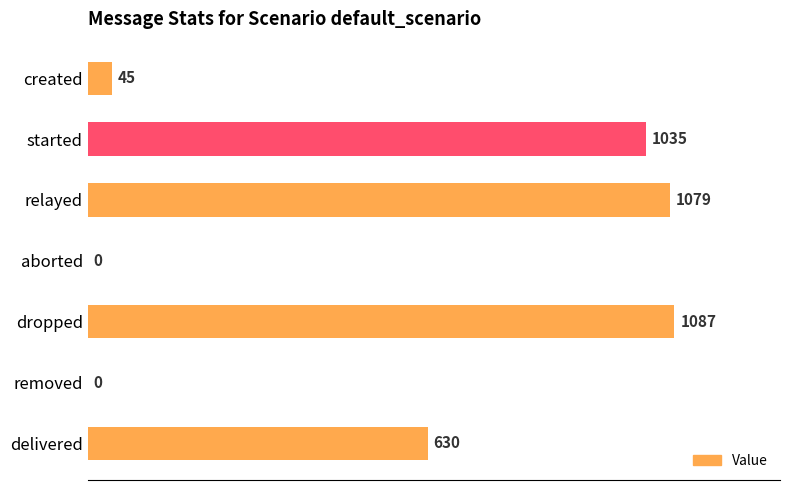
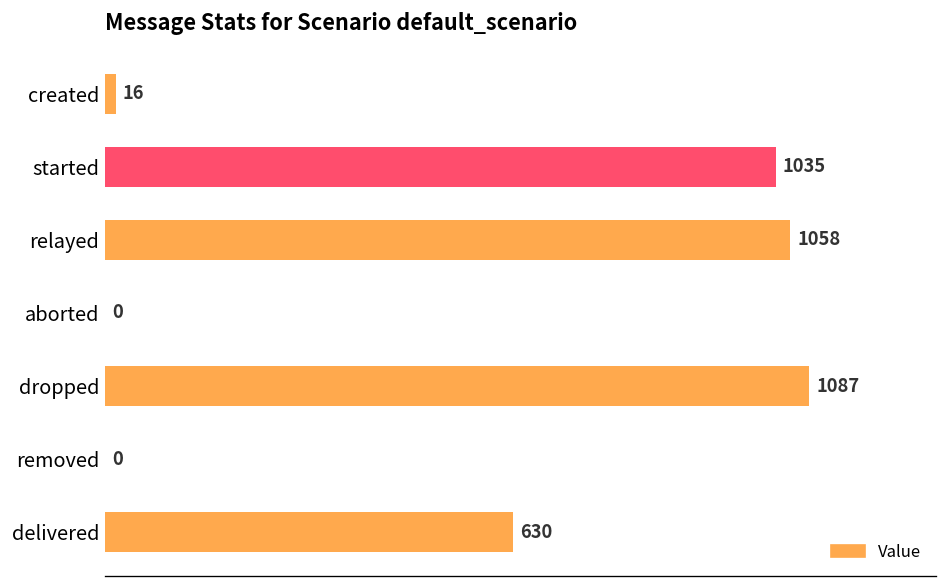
  {
-   "created": 45,
+   "created": 16,
    "started": 1035,
-   "relayed": 1079,
+   "relayed": 1058,
    "aborted": 0,
    "dropped": 1087,
    "removed": 0,
    "delivered": 630
  }
